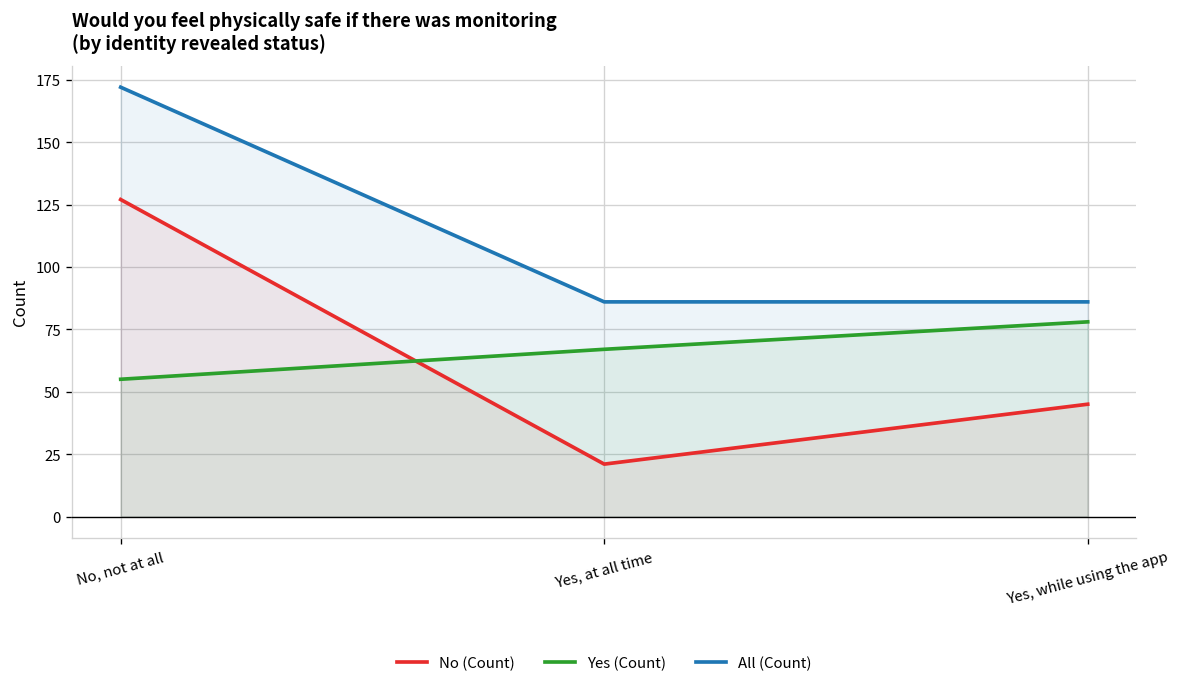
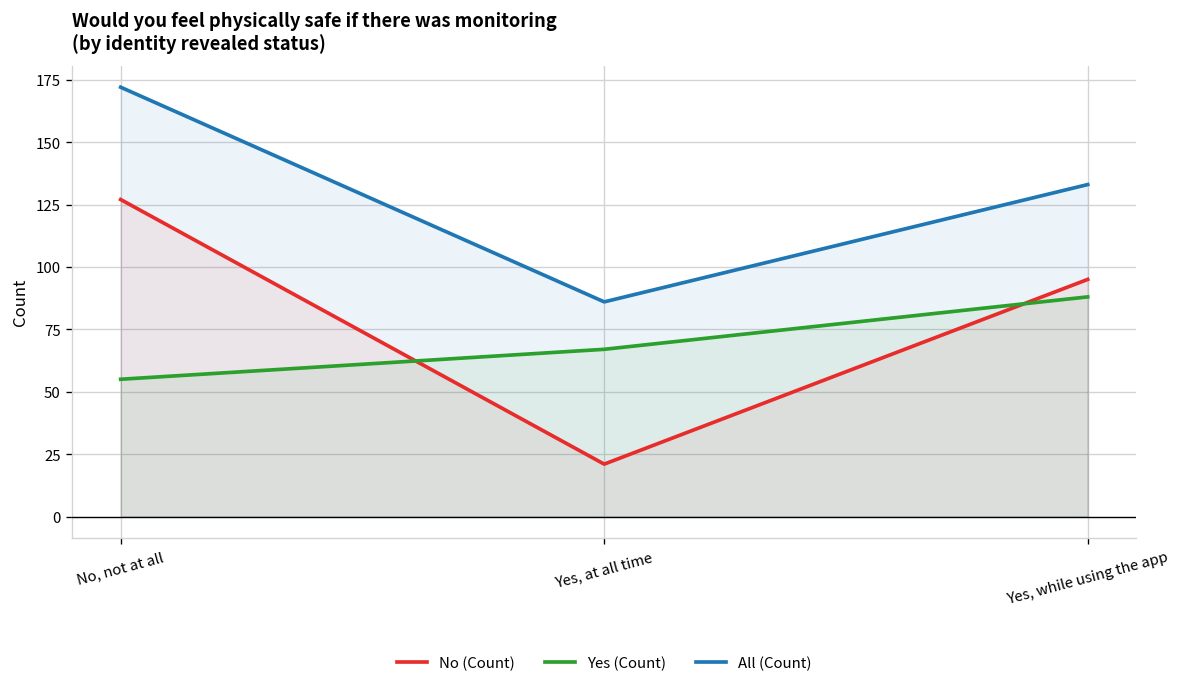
  {
    "No (Count)": {
      "No, not at all": 127,
      "Yes, at all time": 21,
-     "Yes, while using the app": 45
+     "Yes, while using the app": 95
    },
    "Yes (Count)": {
      "No, not at all": 55,
      "Yes, at all time": 67,
-     "Yes, while using the app": 78
+     "Yes, while using the app": 88
    },
    "All (Count)": {
      "No, not at all": 172,
      "Yes, at all time": 86,
-     "Yes, while using the app": 86
+     "Yes, while using the app": 133
    }
  }
